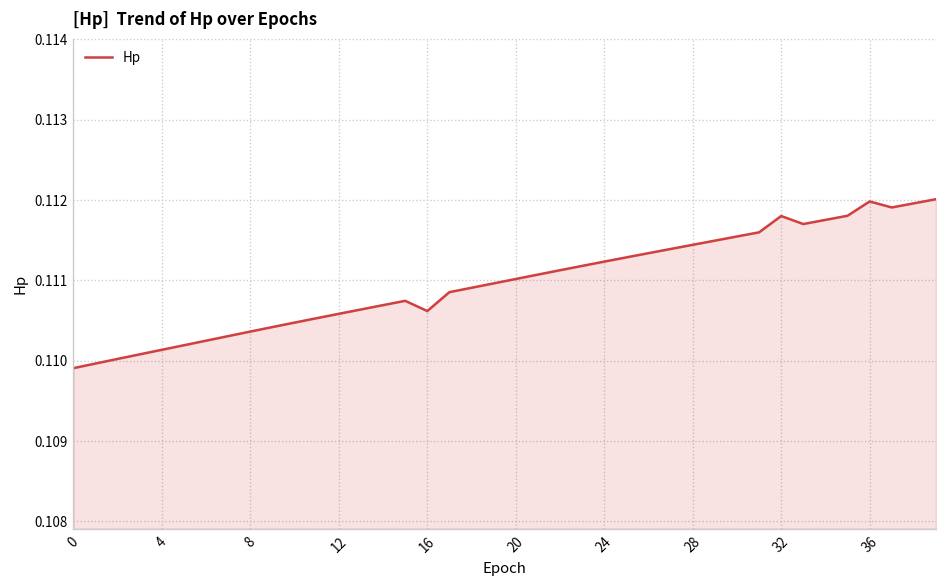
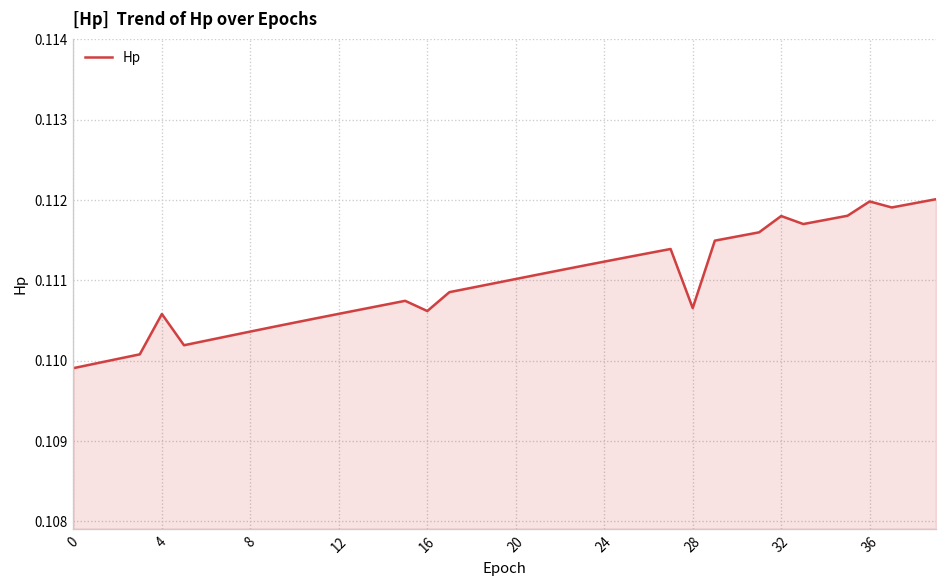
  {
    "0": 0.1099,
-   "4": 0.1101,
+   "4": 0.1106,
    "8": 0.1104,
    "12": 0.1106,
    "16": 0.1106,
    "20": 0.1110,
    "24": 0.1112,
-   "28": 0.1114,
+   "28": 0.1107,
    "32": 0.1118,
    "36": 0.1120
  }
